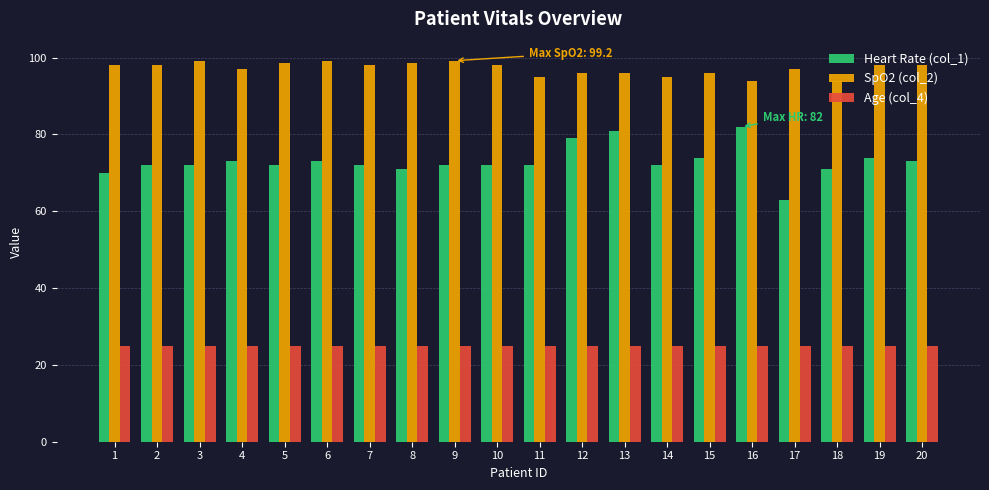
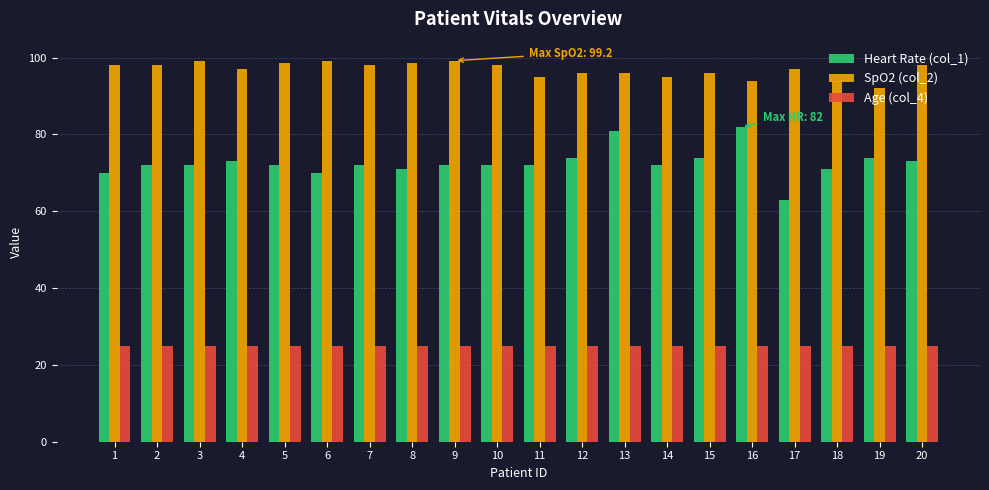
  {
    "Heart Rate (col_1)": {
      "1": 70,
      "2": 72,
      "3": 72,
      "4": 73,
      "5": 72,
-     "6": 73,
+     "6": 70,
      "7": 72,
      "8": 71,
      "9": 72,
      "10": 72,
      "11": 72,
-     "12": 79,
+     "12": 74,
      "13": 81,
      "14": 72,
      "15": 74,
      "17": 63,
      "18": 71,
      "19": 74,
      "20": 73
    },
    "SpO2 (col_2)": {
      "1": 98,
      "2": 98,
      "3": 99,
      "4": 97,
      "5": 99,
      "6": 99,
      "7": 98,
      "8": 99,
      "11": 95,
      "12": 96,
      "13": 96,
      "14": 95,
      "15": 96,
      "16": 94,
      "17": 97,
      "18": 94,
-     "19": 98,
+     "19": 92,
      "20": 98
    },
    "Age (col_4)": {
      "1": 25,
      "2": 25,
      "3": 25,
      "4": 25,
      "5": 25,
      "6": 25,
      "7": 25,
      "8": 25,
      "9": 25,
      "10": 25,
      "11": 25,
      "12": 25,
      "13": 25,
      "14": 25,
      "15": 25,
      "16": 25,
      "17": 25,
      "18": 25,
      "19": 25,
      "20": 25
    }
  }
